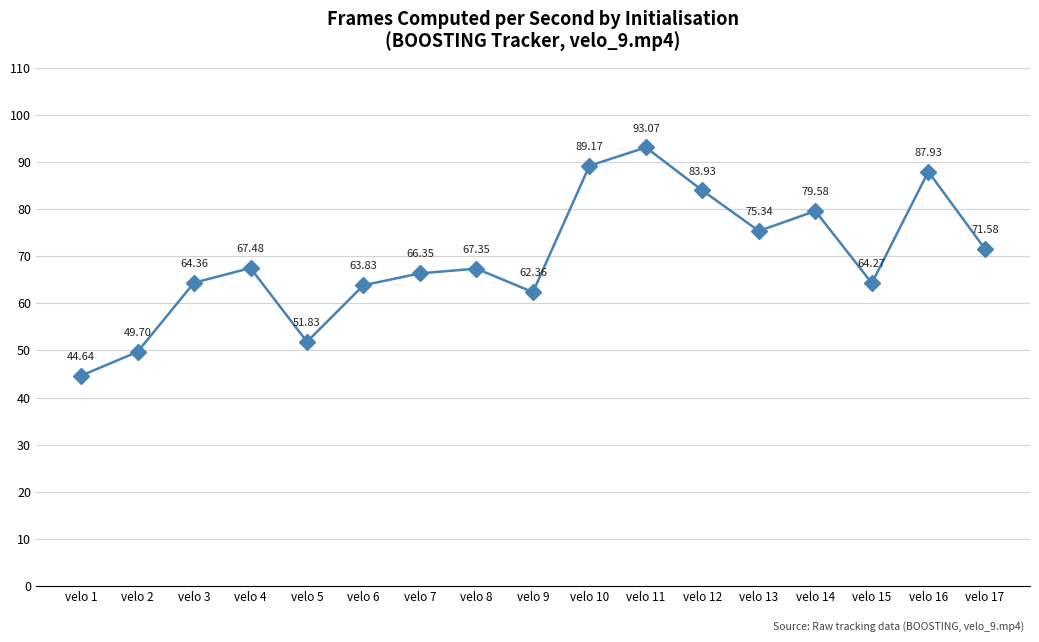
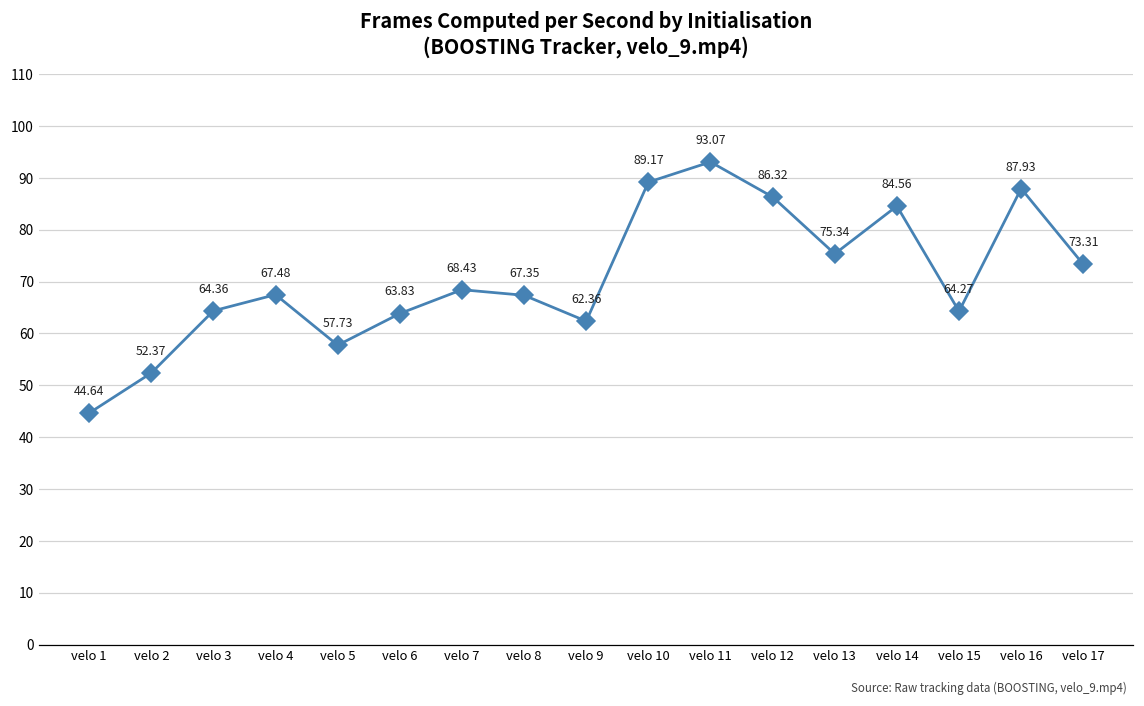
  {
    "velo 1": 44.64,
-   "velo 2": 49.70,
+   "velo 2": 52.37,
    "velo 3": 64.36,
    "velo 4": 67.48,
-   "velo 5": 51.83,
+   "velo 5": 57.73,
    "velo 6": 63.83,
-   "velo 7": 66.35,
+   "velo 7": 68.43,
    "velo 8": 67.35,
    "velo 9": 62.36,
    "velo 10": 89.17,
    "velo 11": 93.07,
-   "velo 12": 83.93,
+   "velo 12": 86.32,
    "velo 13": 75.34,
-   "velo 14": 79.58,
+   "velo 14": 84.56,
    "velo 15": 64.27,
    "velo 16": 87.93,
-   "velo 17": 71.58
+   "velo 17": 73.31
  }
